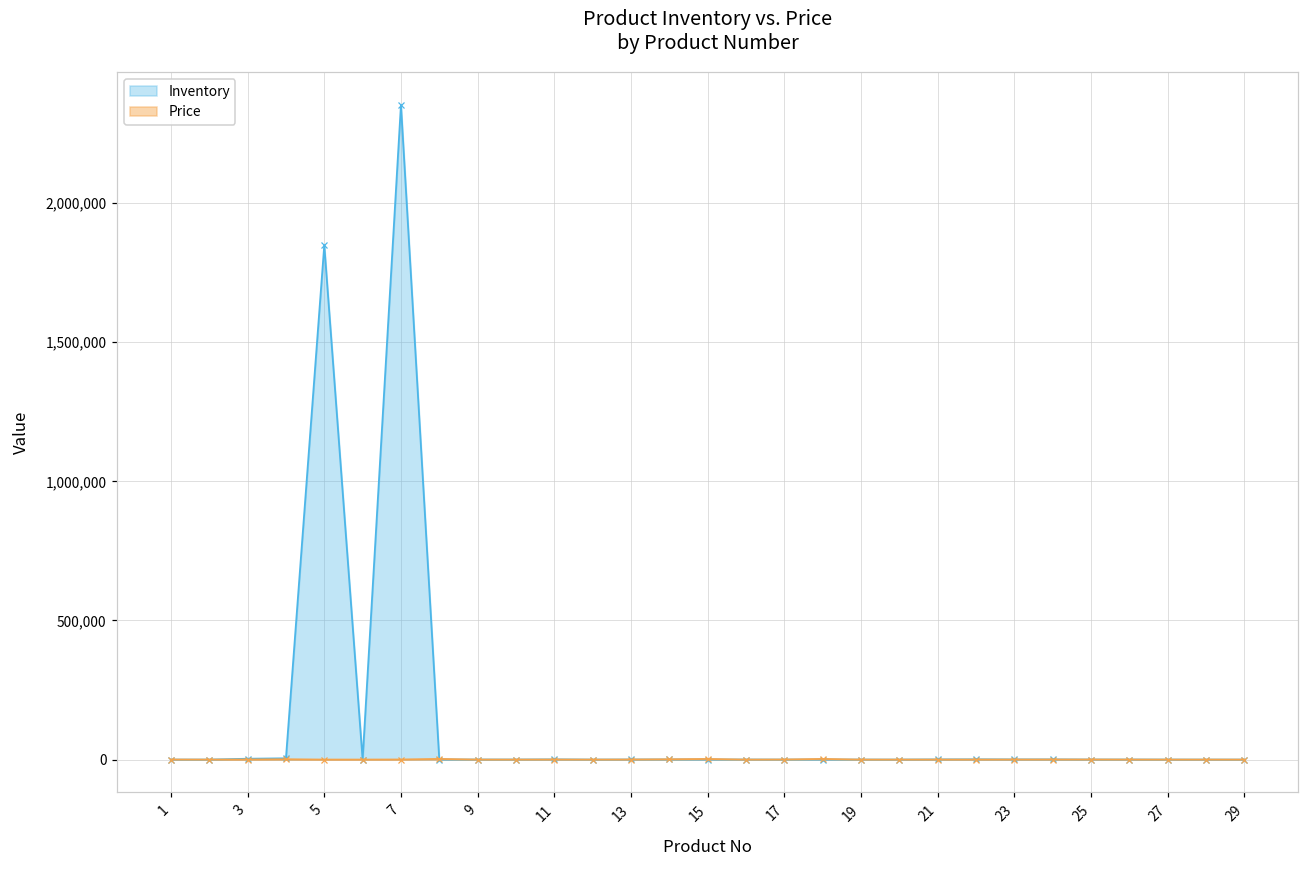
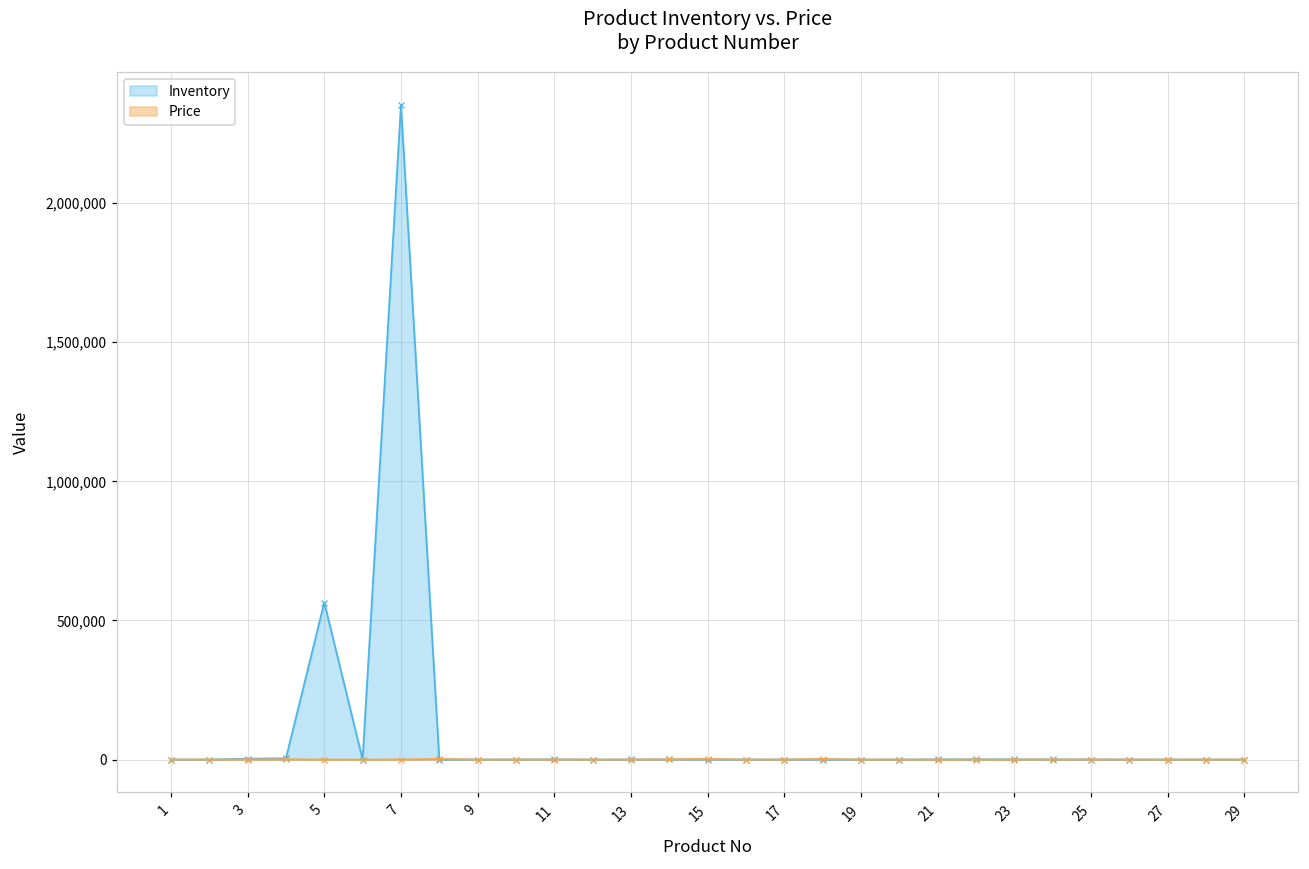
  {
    "Inventory": {
-     "5": "1,850,000",
+     "5": "560,000",
      "7": "2,350,000"
    },
    "Price": {
      "5": "0",
      "7": "0"
    }
  }
